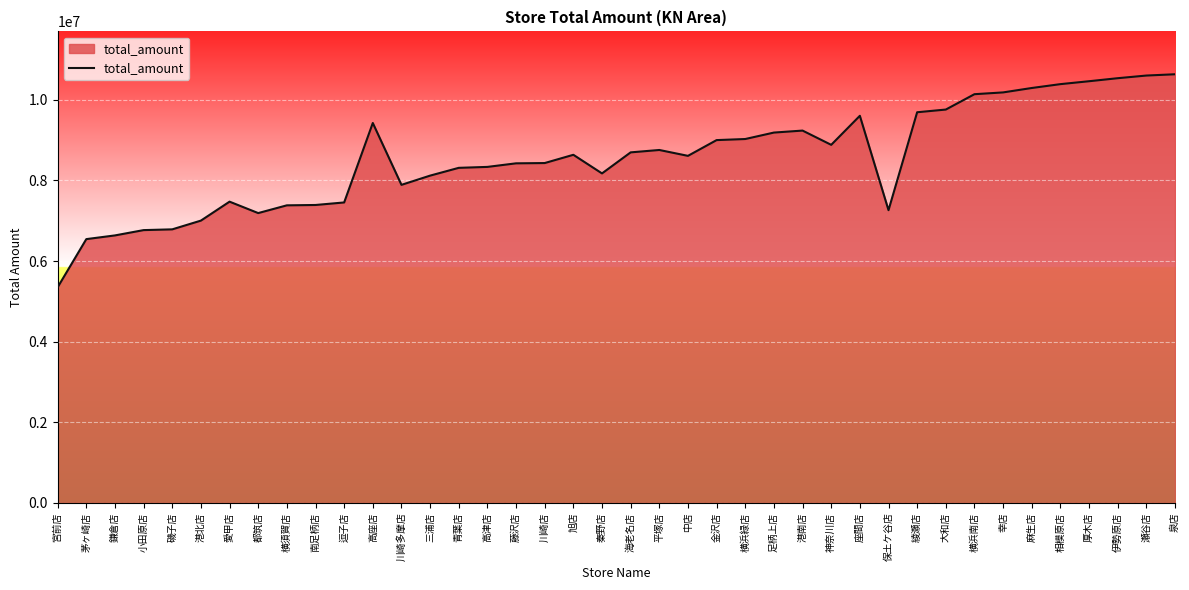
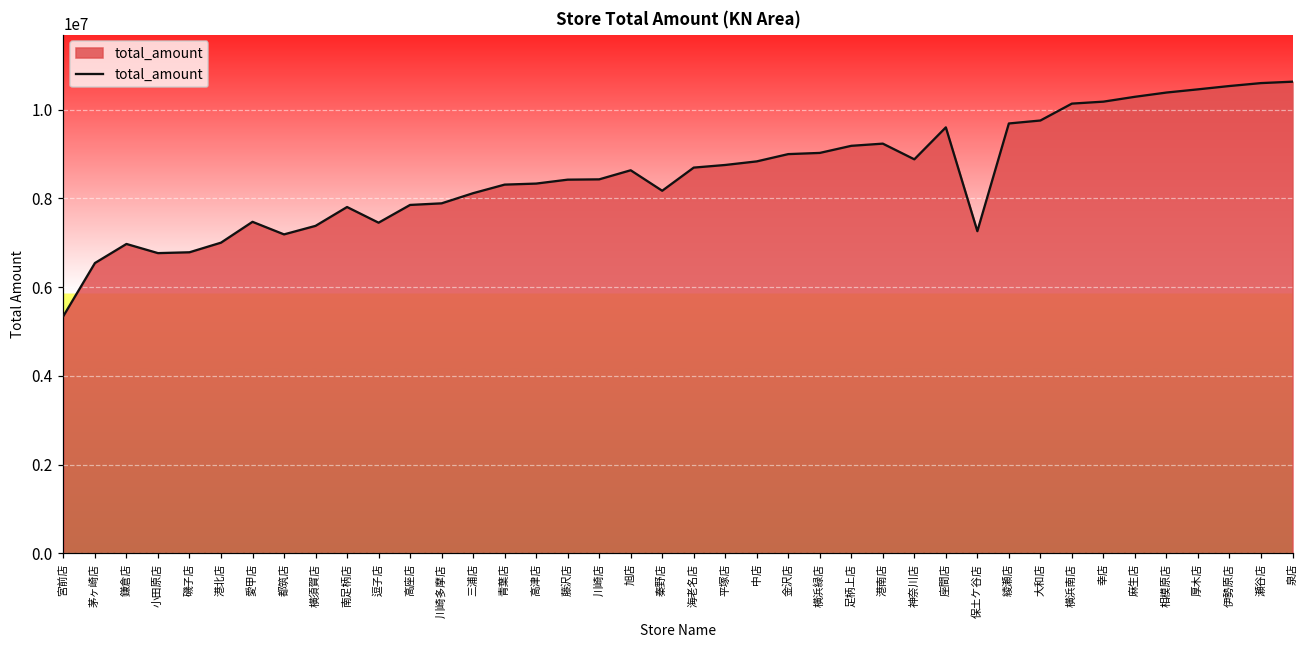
  {
    "宮前店": 5400000,
    "茅ヶ崎店": 6500000,
-   "鎌倉店": 6600000,
+   "鎌倉店": 7000000,
    "小田原店": 6800000,
    "磯子店": 6800000,
    "港北店": 7000000,
    "愛甲店": 7500000,
    "都筑店": 7200000,
    "横須賀店": 7400000,
-   "南足柄店": 7400000,
+   "南足柄店": 7800000,
    "逗子店": 7500000,
-   "高座店": 9400000,
+   "高座店": 7900000,
    "川崎多摩店": 7900000,
    "三浦店": 8100000,
    "青葉店": 8300000,
    "高津店": 8300000,
    "藤沢店": 8400000,
    "川崎店": 8400000,
    "旭店": 8600000,
    "秦野店": 8200000,
    "海老名店": 8700000,
    "平塚店": 8800000,
-   "中店": 8600000,
+   "中店": 8800000,
    "金沢店": 9000000,
    "横浜緑店": 9000000,
    "足柄上店": 9200000,
    "港南店": 9200000,
    "神奈川店": 8900000,
    "座間店": 9600000,
    "保土ケ谷店": 7300000,
    "綾瀬店": 9700000,
    "大和店": 9800000,
    "横浜南店": 10100000,
    "幸店": 10200000,
    "麻生店": 10300000,
    "相模原店": 10400000,
    "厚木店": 10500000,
    "伊勢原店": 10500000,
    "瀬谷店": 10600000,
    "泉店": 10600000
  }
